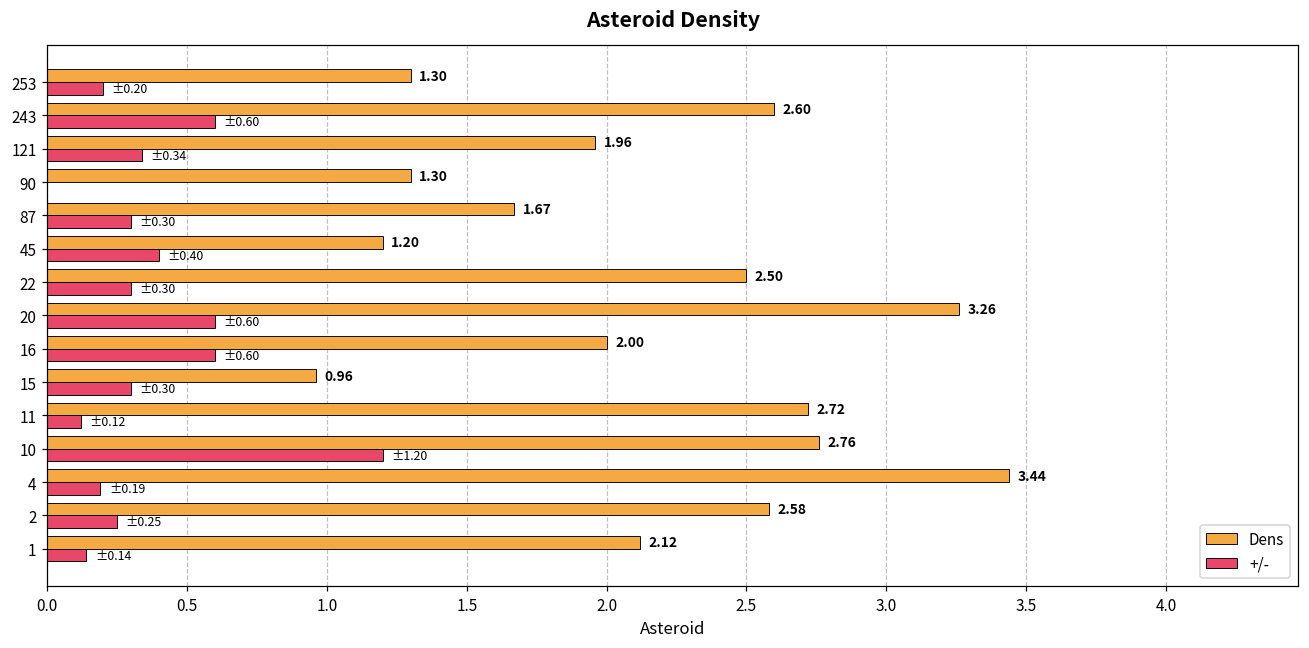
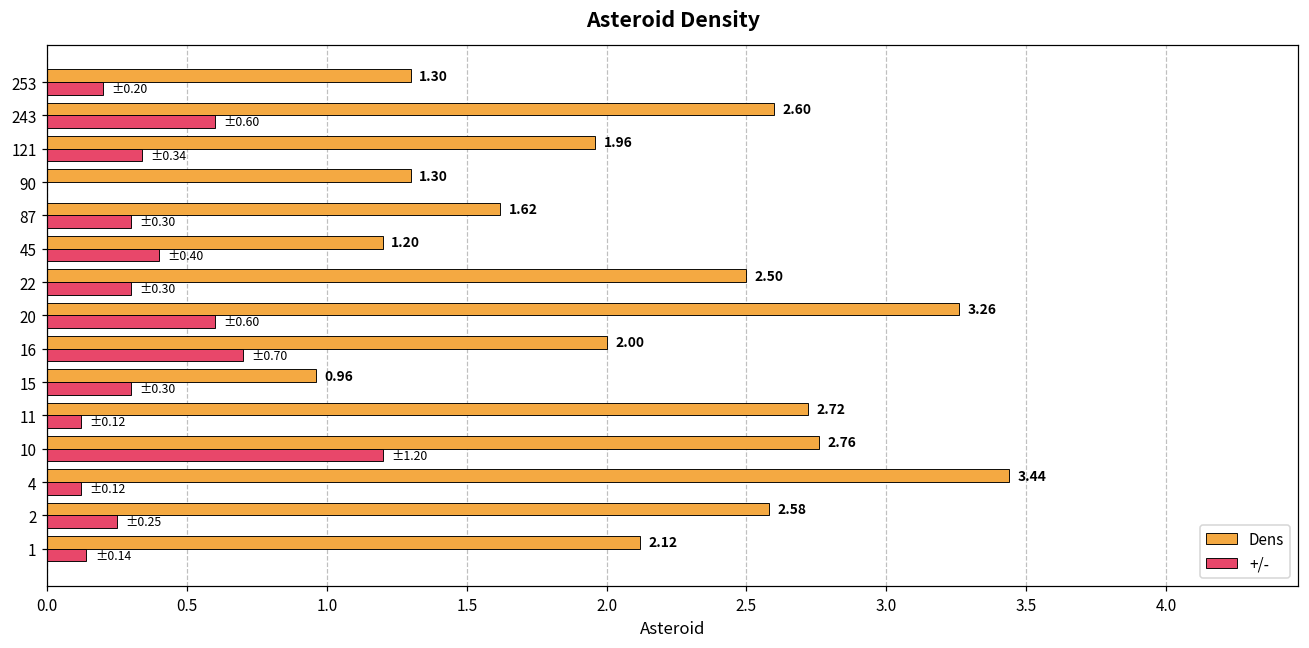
  {
    "Dens": {
      "253": 1.30,
      "243": 2.60,
      "121": 1.96,
      "90": 1.30,
-     "87": 1.67,
+     "87": 1.62,
      "45": 1.20,
      "22": 2.50,
      "20": 3.26,
      "16": 2.00,
      "15": 0.96,
      "11": 2.72,
      "10": 2.76,
      "4": 3.44,
      "2": 2.58,
      "1": 2.12
    },
    "+/-": {
      "253": 0.20,
      "243": 0.60,
      "121": 0.34,
      "87": 0.30,
      "45": 0.40,
      "22": 0.30,
      "20": 0.60,
-     "16": 0.60,
+     "16": 0.70,
      "15": 0.30,
      "11": 0.12,
      "10": 1.20,
-     "4": 0.19,
+     "4": 0.12,
      "2": 0.25,
      "1": 0.14
    }
  }
